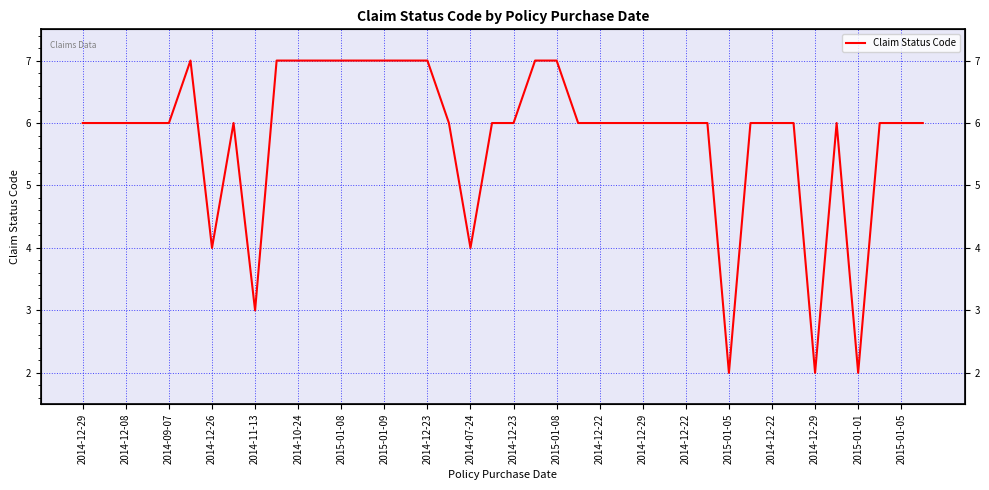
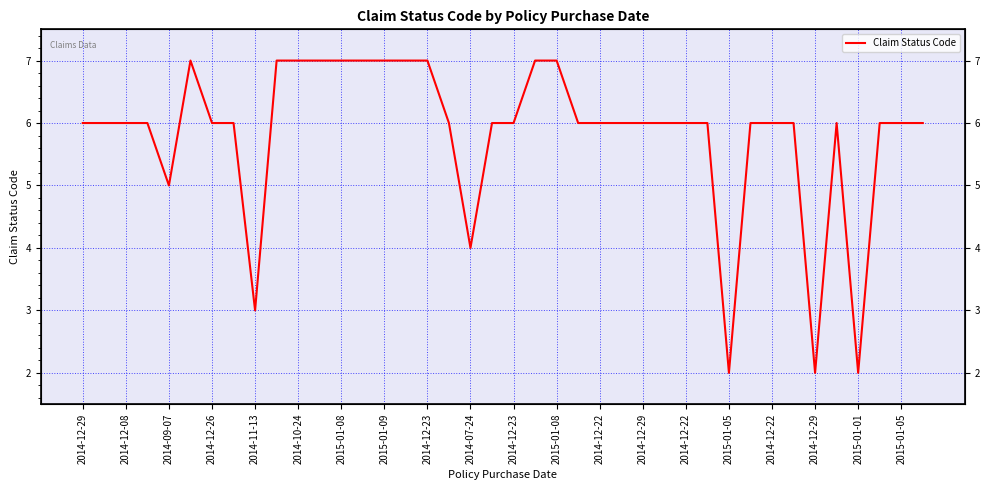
  {
-   "2014-09-07": 6,
-   "2014-12-26": 4,
+   "2014-09-07": 5,
+   "2014-12-26": 6,
    "2014-11-13": 3,
    "2014-10-24": 7,
    "2015-01-09": 7,
    "2014-07-24": 4,
    "2015-01-01": 2
  }
